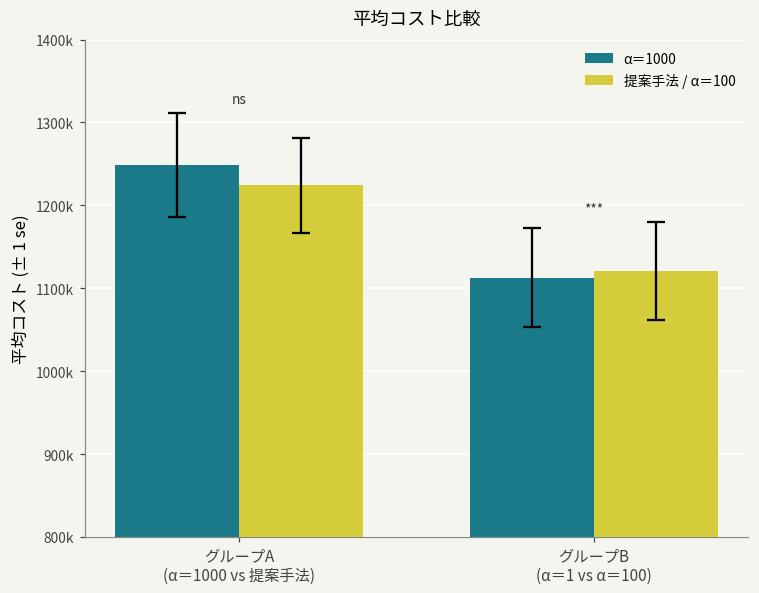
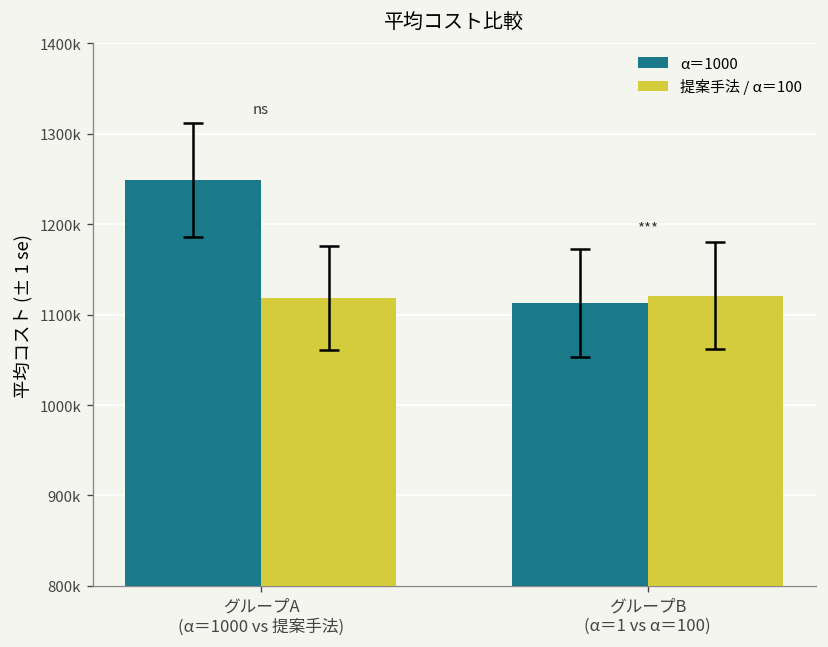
  {
    "提案手法 / α＝100": {
-     "グループA (α＝1000 vs 提案手法)": 1220000,
+     "グループA (α＝1000 vs 提案手法)": 1120000,
      "グループB (α＝1 vs α＝100)": 1120000
    }
  }
